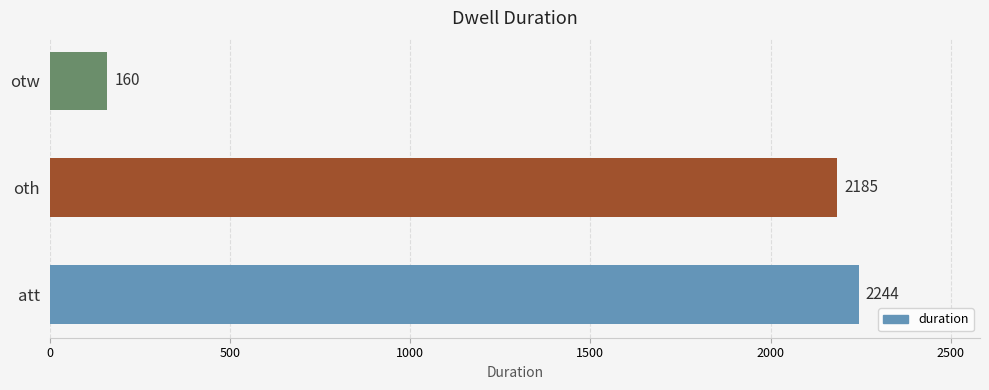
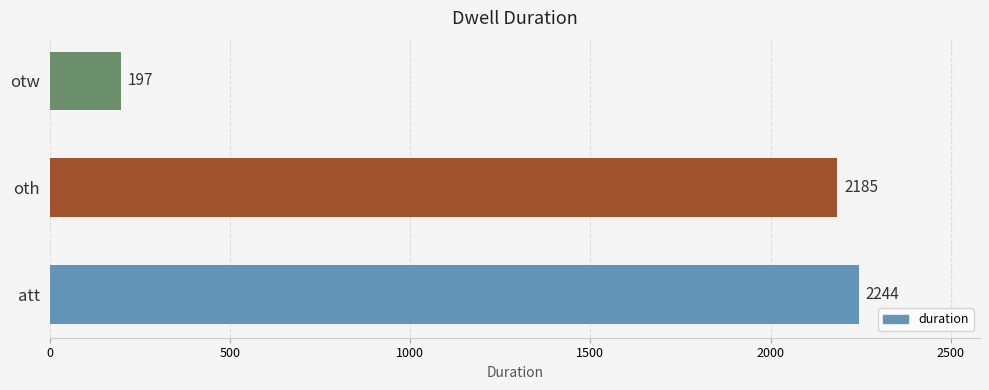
  {
-   "otw": 160,
+   "otw": 197,
    "oth": 2185,
    "att": 2244
  }
